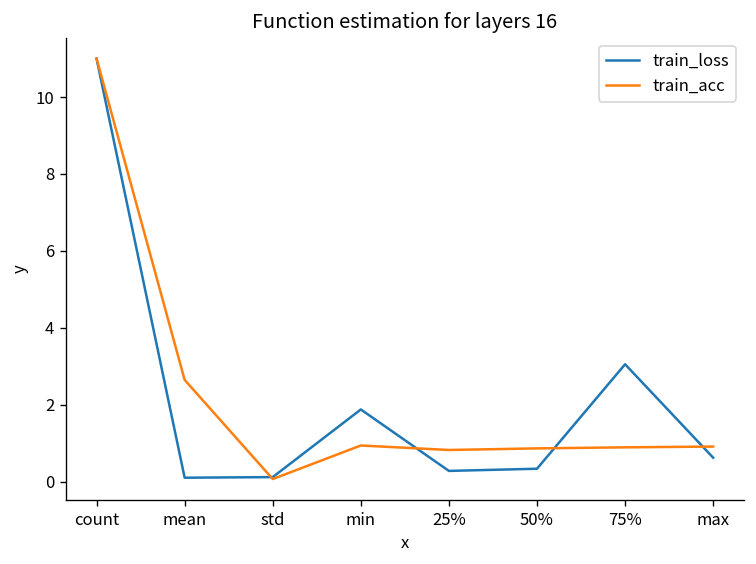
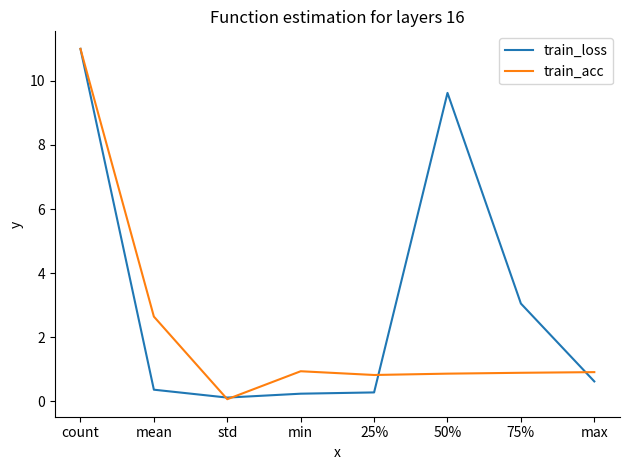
  {
    "train_loss": {
-     "mean": 0.1,
-     "min": 1.9,
+     "mean": 0.4,
+     "min": 0.2,
      "25%": 0.3,
-     "50%": 0.3,
+     "50%": 9.6,
      "75%": 3.1,
      "max": 0.6
    },
    "train_acc": {
      "mean": 2.6,
      "min": 0.9,
      "25%": 0.8,
      "50%": 0.9,
      "75%": 0.9,
      "max": 0.9
    }
  }
